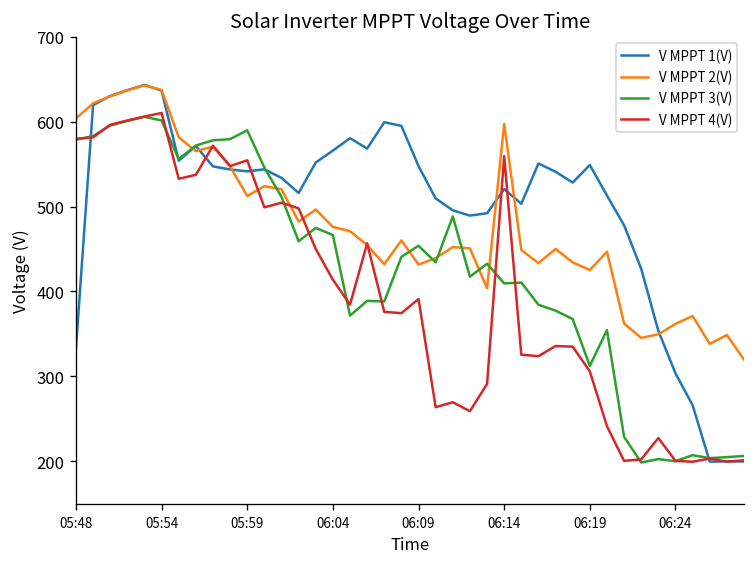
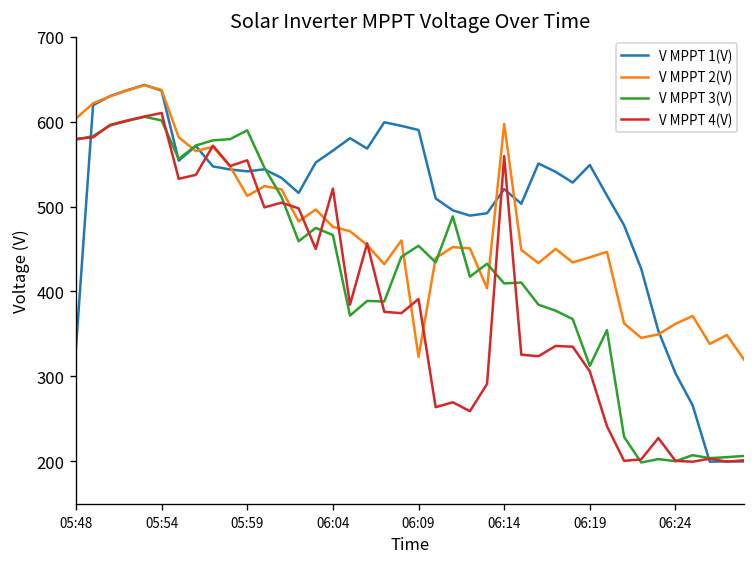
  {
    "V MPPT 1(V)": {
      "05:48": 330,
      "05:59": 540,
      "06:04": 570,
-     "06:09": 550,
+     "06:09": 590,
      "06:14": 520,
      "06:19": 550,
      "06:24": 300
    },
    "V MPPT 2(V)": {
      "05:48": 600,
      "05:59": 510,
      "06:04": 480,
-     "06:09": 430,
+     "06:09": 320,
      "06:14": 600,
-     "06:19": 430,
+     "06:19": 440,
      "06:24": 360
    },
    "V MPPT 3(V)": {
      "05:54": 600,
      "05:59": 590,
      "06:04": 470,
      "06:09": 450,
      "06:14": 410,
      "06:19": 310
    },
    "V MPPT 4(V)": {
      "05:54": 610,
      "05:59": 550,
-     "06:04": 410,
+     "06:04": 520,
      "06:09": 390,
      "06:14": 560,
      "06:19": 310
    }
  }
